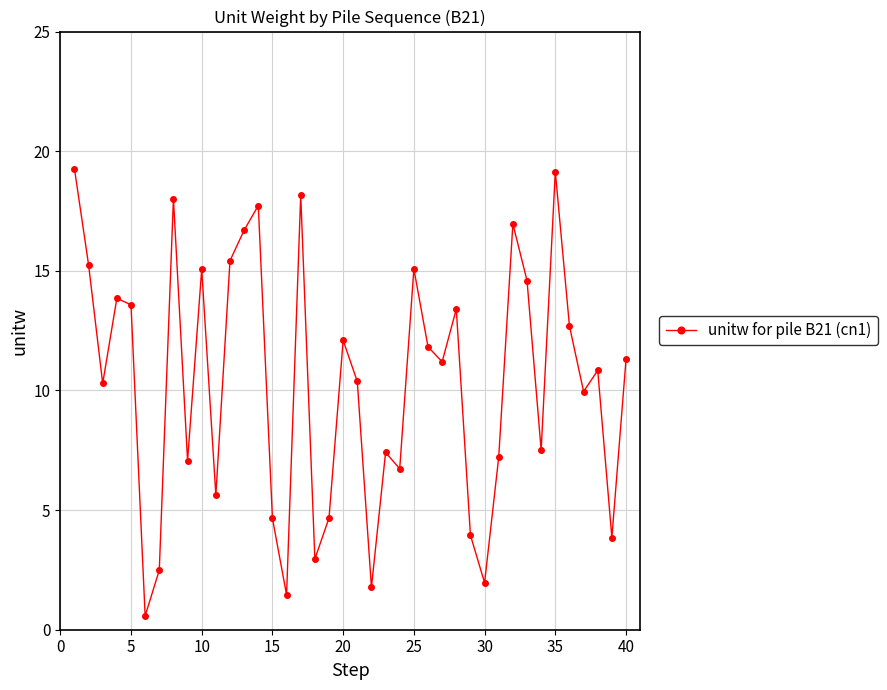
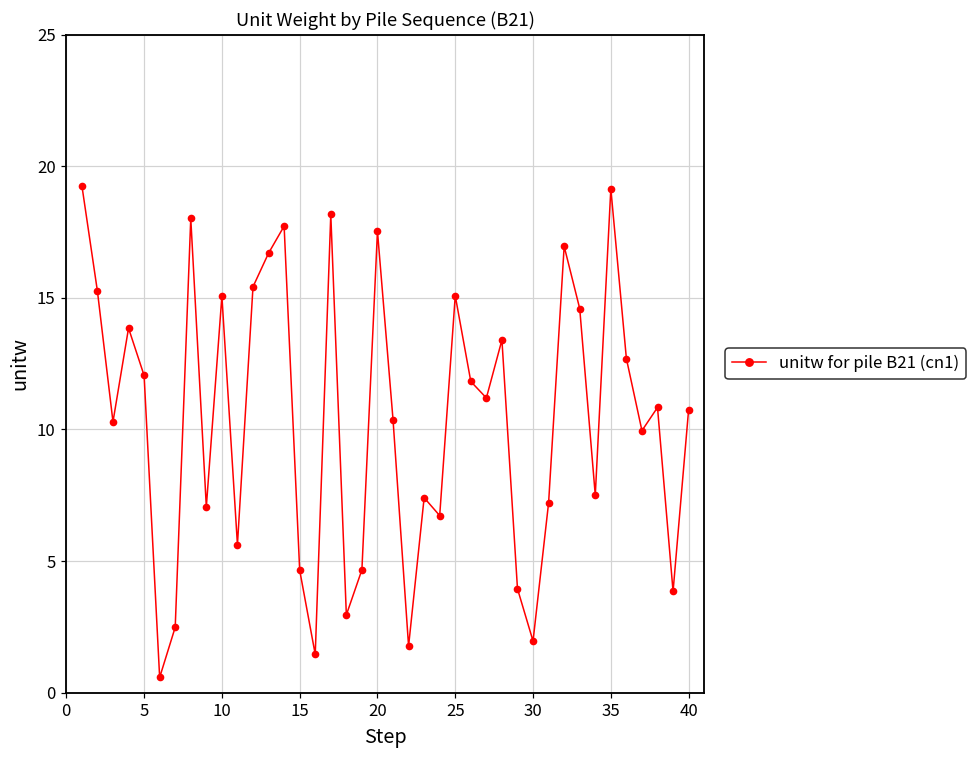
  {
-   "5": 13.6,
+   "5": 12.1,
    "10": 15.1,
    "15": 4.7,
-   "20": 12.1,
+   "20": 17.5,
    "25": 15.1,
    "30": 2.0,
    "35": 19.1,
-   "40": 11.3
+   "40": 10.8
  }
